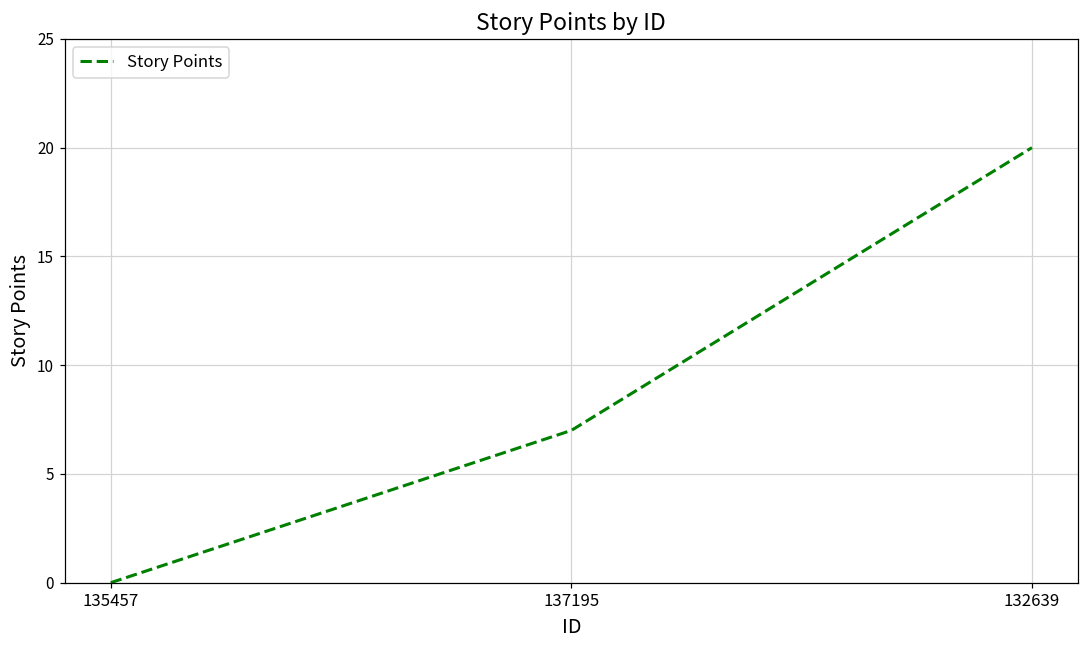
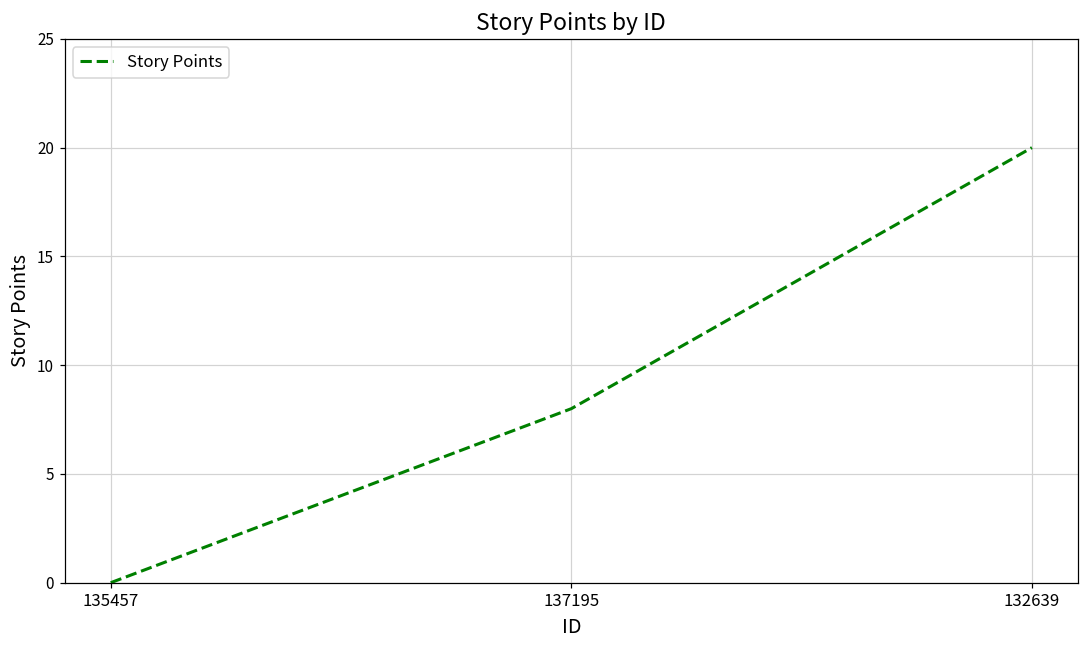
  {
    "135457": 0,
-   "137195": 7,
+   "137195": 8,
    "132639": 20
  }
